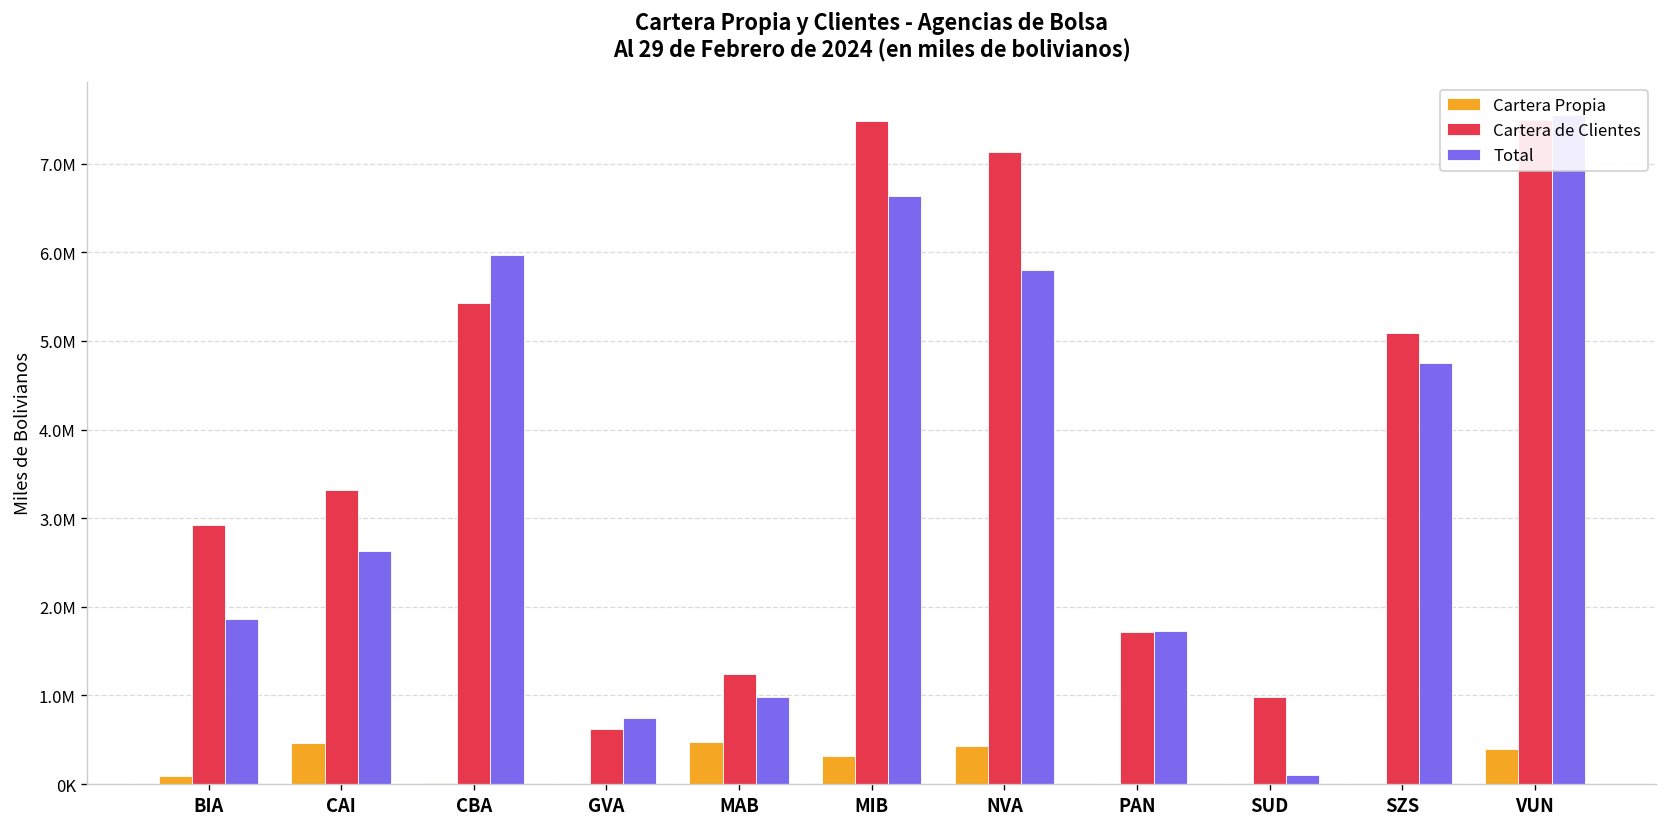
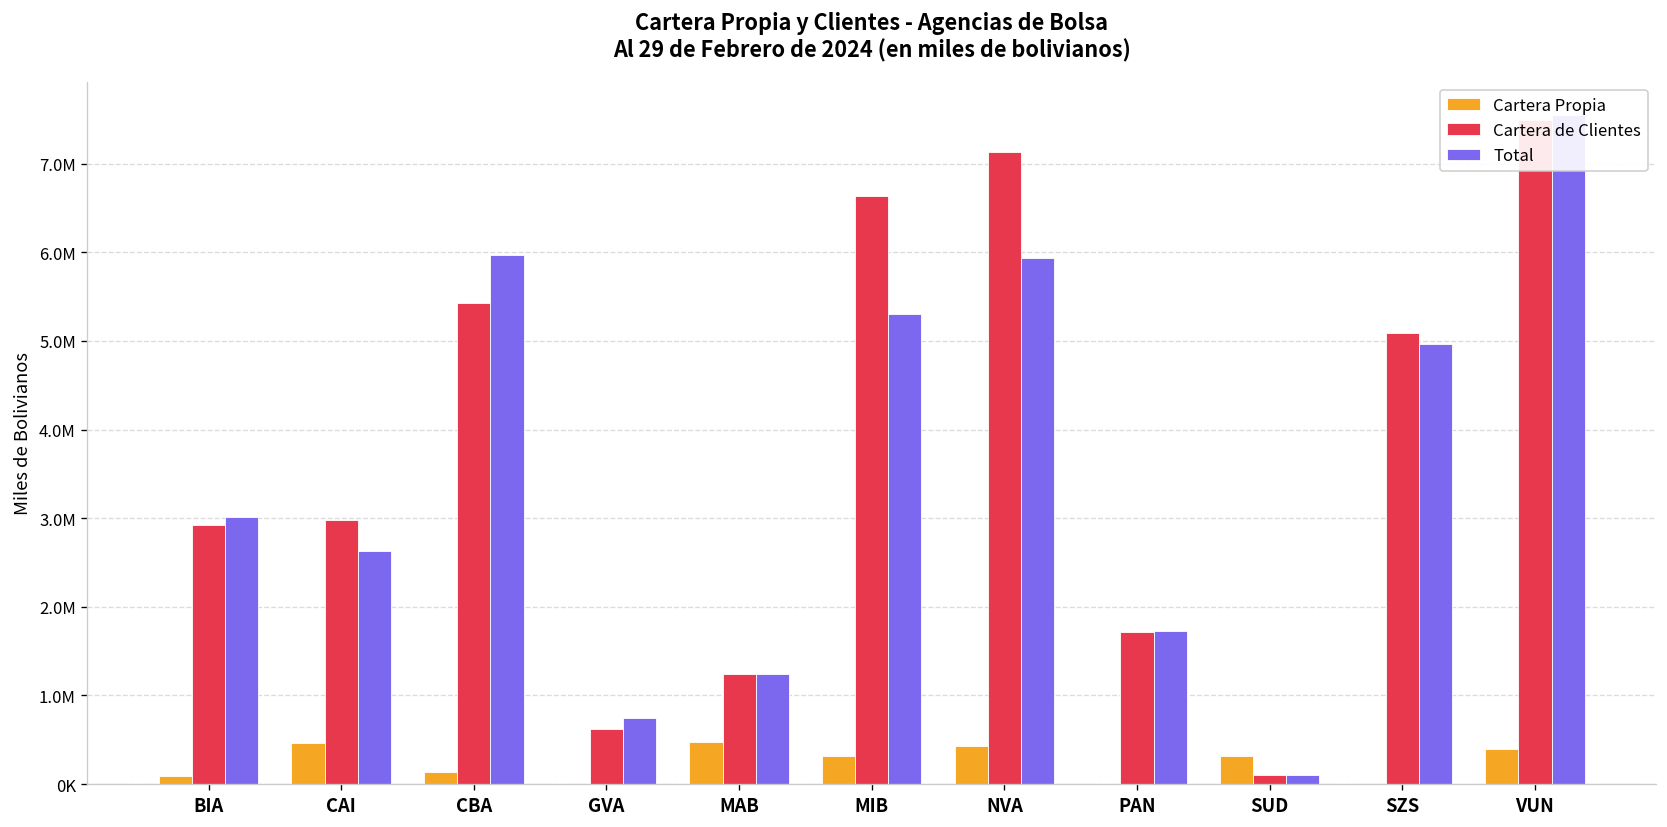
  {
    "Cartera Propia": {
      "BIA": 100000,
      "CAI": 500000,
-     "CBA": 0,
+     "CBA": 100000,
      "MAB": 500000,
      "MIB": 300000,
      "NVA": 400000,
-     "SUD": 0,
+     "SUD": 300000,
      "VUN": 400000
    },
    "Cartera de Clientes": {
      "BIA": 2900000,
-     "CAI": 3300000,
+     "CAI": 3000000,
      "CBA": 5400000,
      "GVA": 600000,
      "MAB": 1200000,
-     "MIB": 7500000,
+     "MIB": 6600000,
      "NVA": 7100000,
      "PAN": 1700000,
-     "SUD": 1000000,
+     "SUD": 100000,
      "SZS": 5100000
    },
    "Total": {
-     "BIA": 1900000,
+     "BIA": 3000000,
      "CAI": 2600000,
      "CBA": 6000000,
      "GVA": 700000,
-     "MAB": 1000000,
-     "MIB": 6600000,
-     "NVA": 5800000,
+     "MAB": 1200000,
+     "MIB": 5300000,
+     "NVA": 5900000,
      "PAN": 1700000,
      "SUD": 100000,
-     "SZS": 4700000
+     "SZS": 5000000
    }
  }
